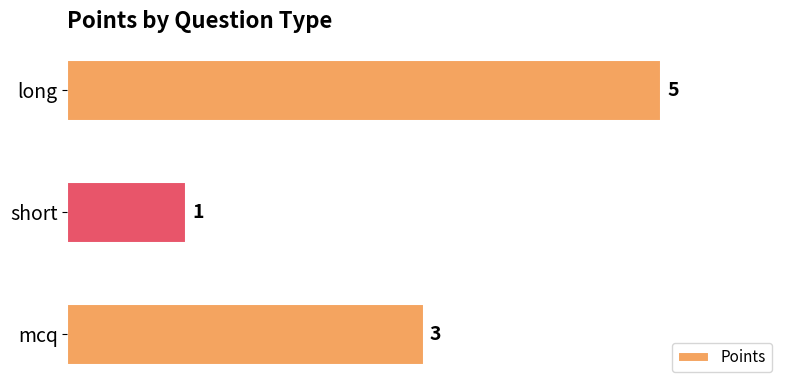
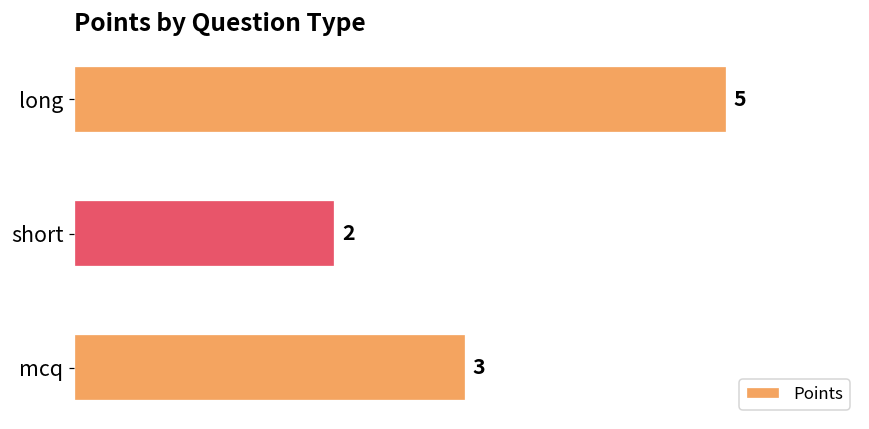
  {
    "long": 5,
-   "short": 1,
+   "short": 2,
    "mcq": 3
  }
